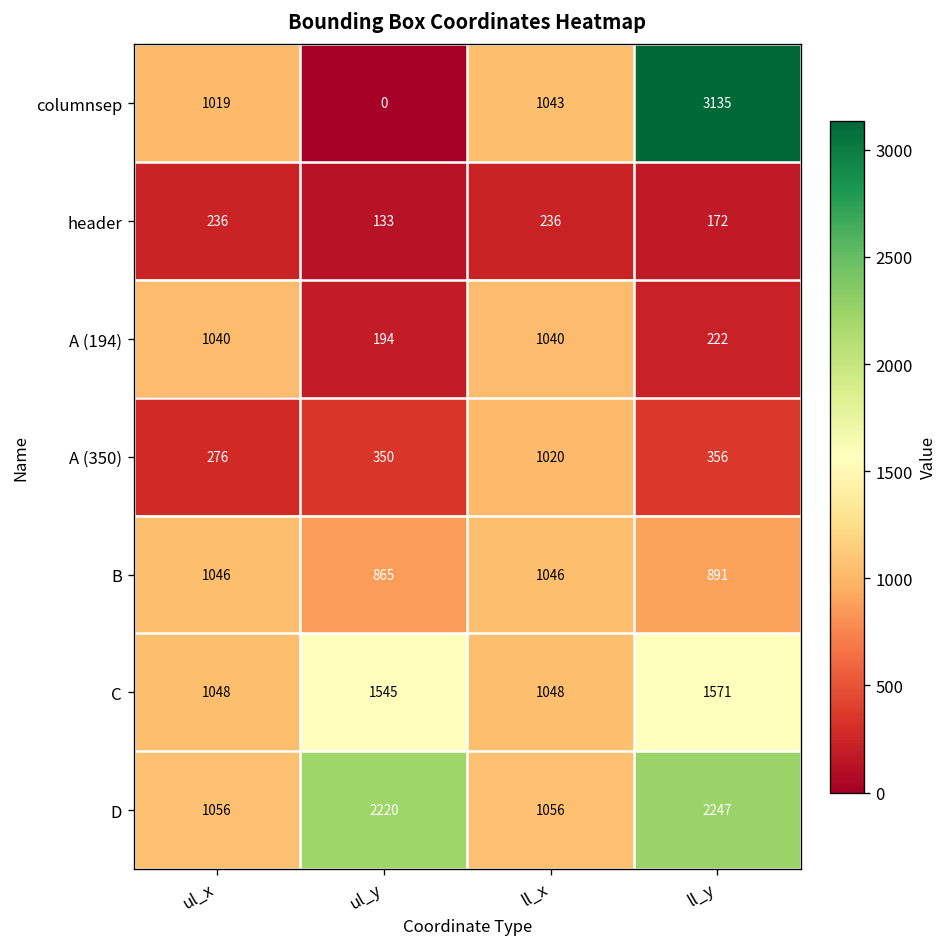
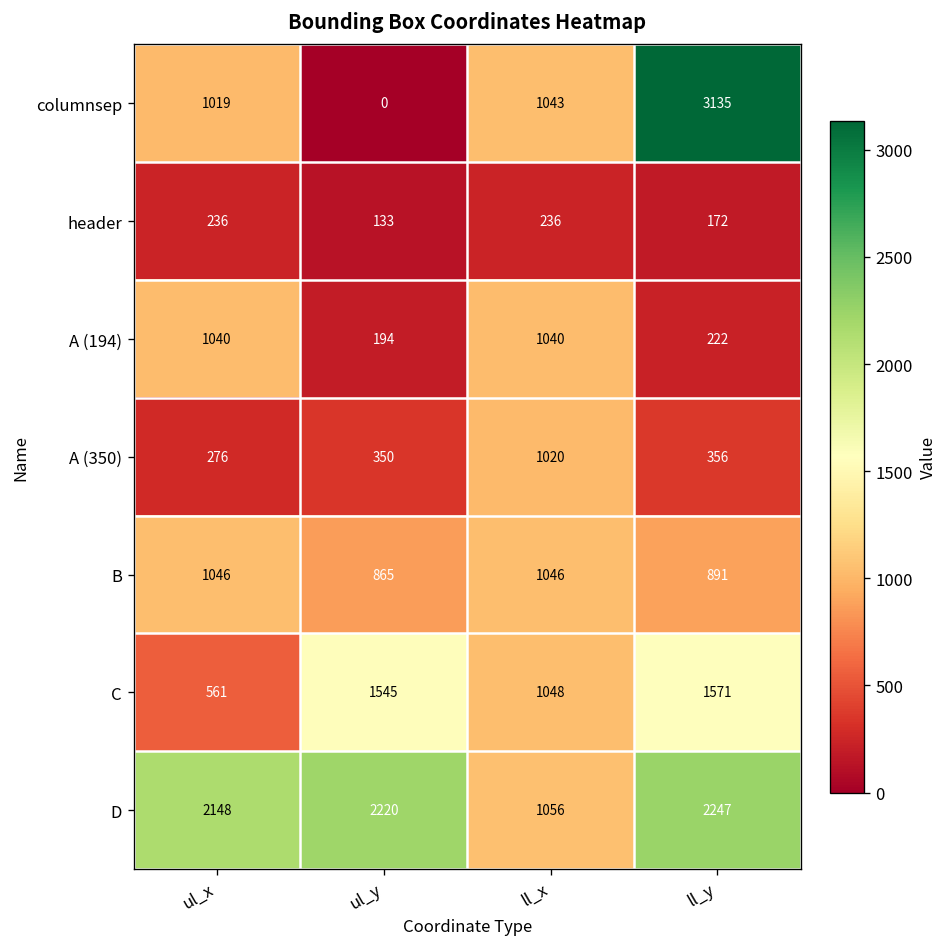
  {
    "columnsep": {
      "ul_x": 1019,
      "ul_y": 0,
      "ll_x": 1043,
      "ll_y": 3135
    },
    "header": {
      "ul_x": 236,
      "ul_y": 133,
      "ll_x": 236,
      "ll_y": 172
    },
    "A (194)": {
      "ul_x": 1040,
      "ul_y": 194,
      "ll_x": 1040,
      "ll_y": 222
    },
    "A (350)": {
      "ul_x": 276,
      "ul_y": 350,
      "ll_x": 1020,
      "ll_y": 356
    },
    "B": {
      "ul_x": 1046,
      "ul_y": 865,
      "ll_x": 1046,
      "ll_y": 891
    },
    "C": {
-     "ul_x": 1048,
+     "ul_x": 561,
      "ul_y": 1545,
      "ll_x": 1048,
      "ll_y": 1571
    },
    "D": {
-     "ul_x": 1056,
+     "ul_x": 2148,
      "ul_y": 2220,
      "ll_x": 1056,
      "ll_y": 2247
    }
  }
